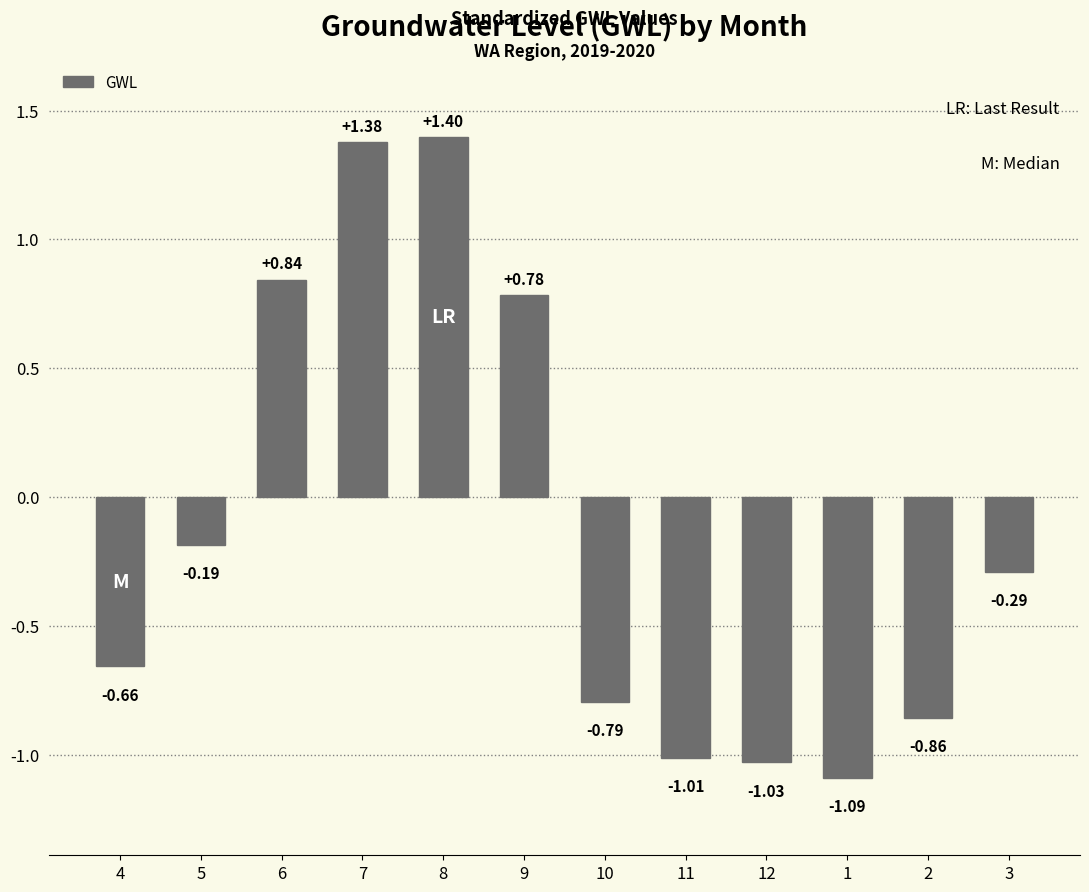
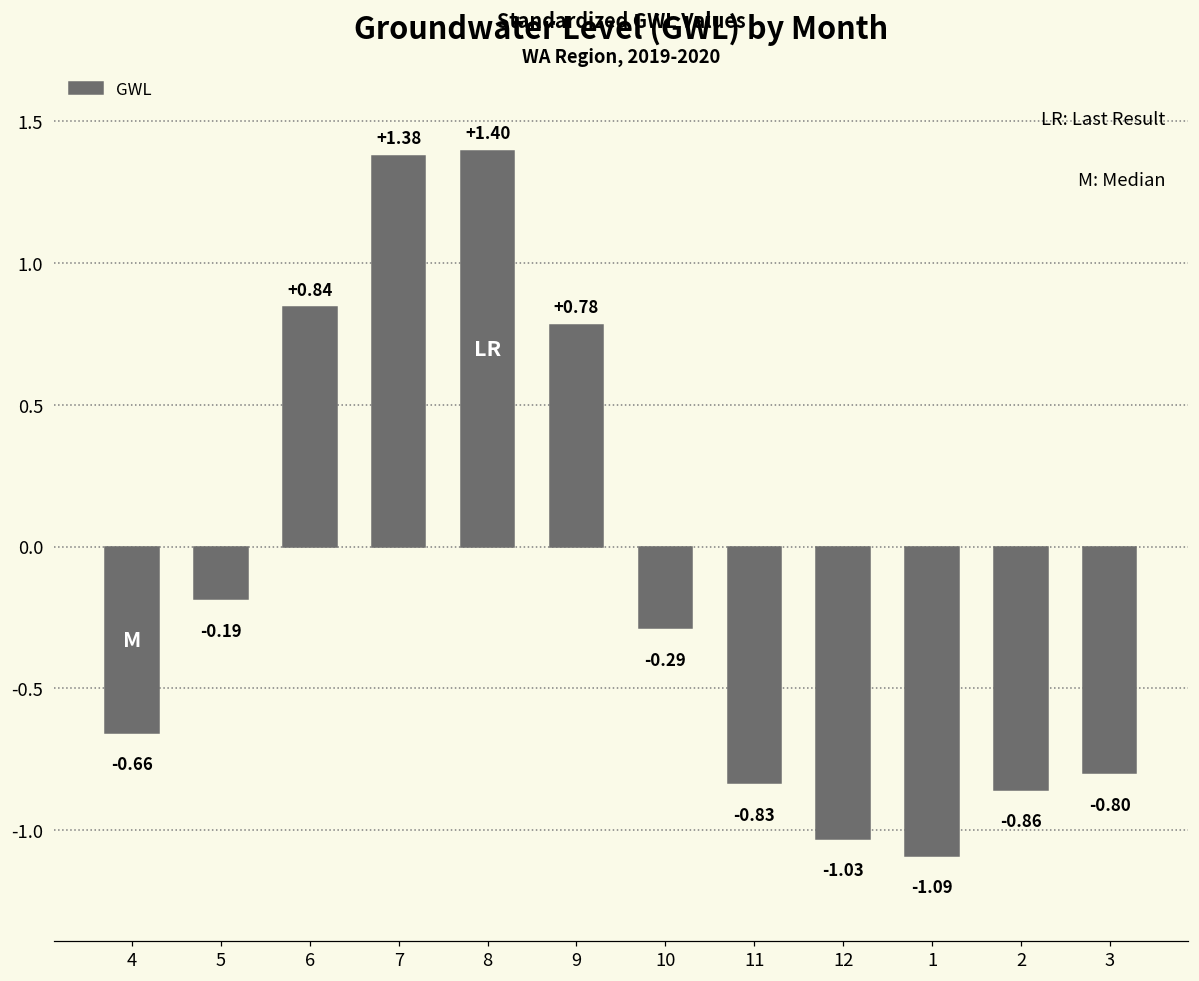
  {
    "4": "-0.66",
    "5": "-0.19",
    "6": "+0.84",
    "7": "+1.38",
    "8": "+1.40",
    "9": "+0.78",
-   "10": "-0.79",
-   "11": "-1.01",
+   "10": "-0.29",
+   "11": "-0.83",
    "12": "-1.03",
    "1": "-1.09",
    "2": "-0.86",
-   "3": "-0.29"
+   "3": "-0.80"
  }
